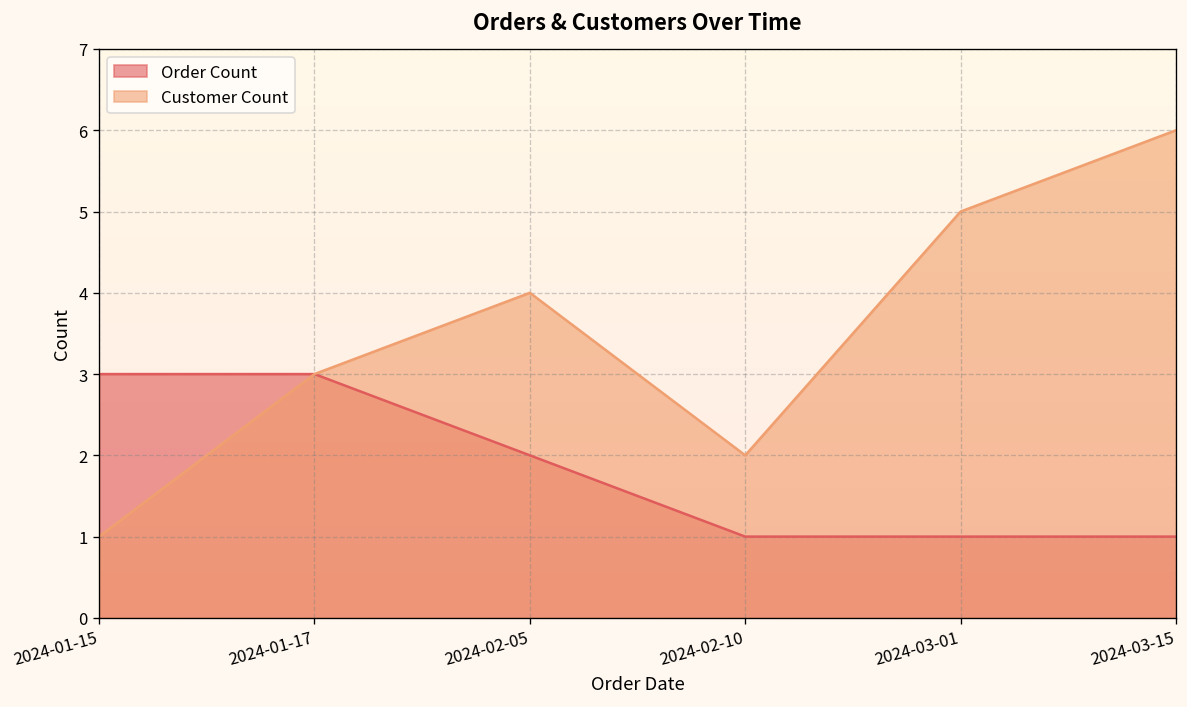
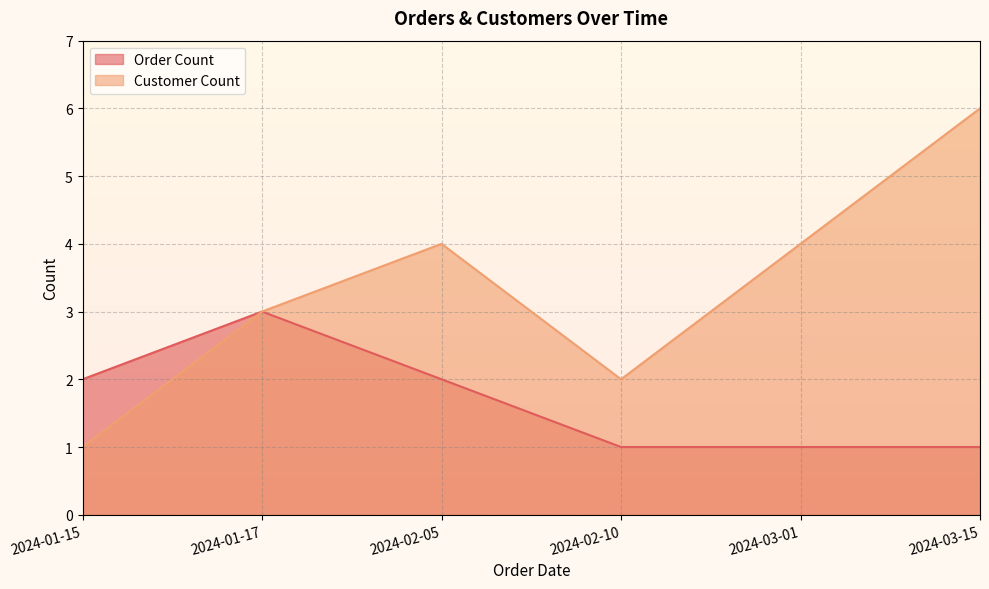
  {
    "Order Count": {
-     "2024-01-15": 3,
+     "2024-01-15": 2,
      "2024-02-05": 2,
      "2024-02-10": 1,
      "2024-03-01": 1,
      "2024-03-15": 1
    },
    "Customer Count": {
      "2024-01-15": 1,
      "2024-02-05": 4,
      "2024-02-10": 2,
-     "2024-03-01": 5,
+     "2024-03-01": 4,
      "2024-03-15": 6
    }
  }
